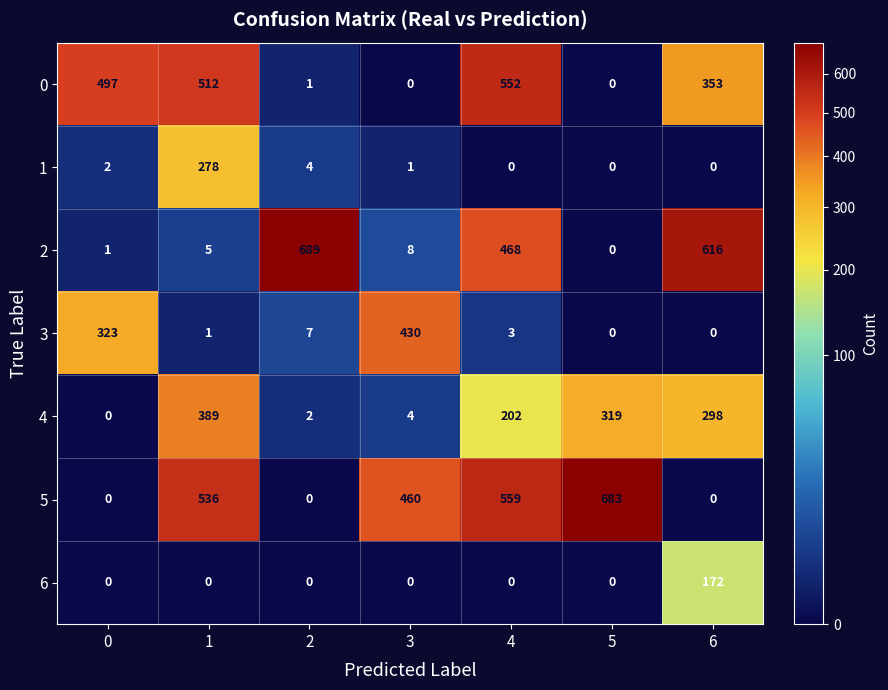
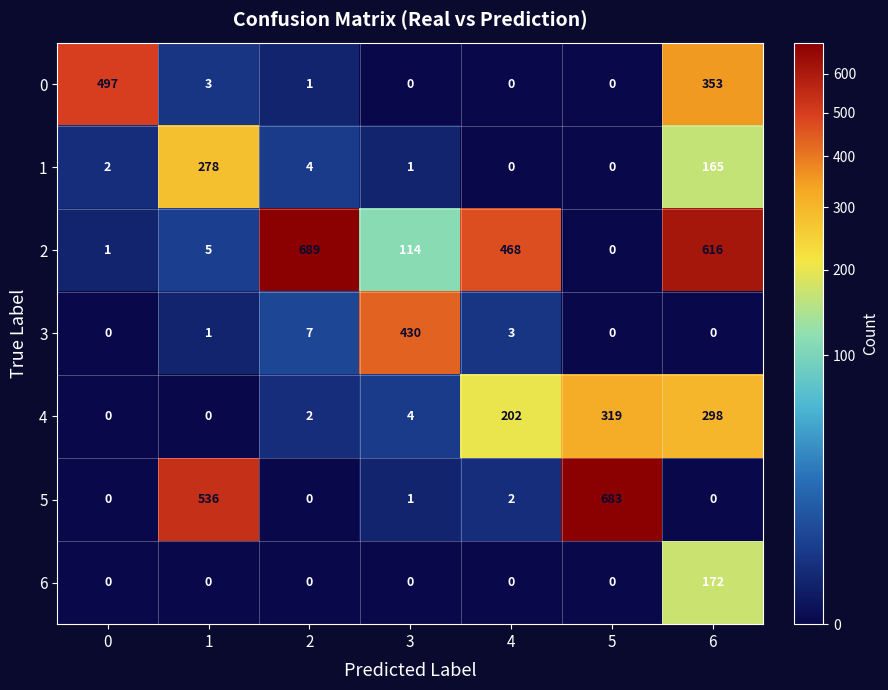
  {
    "0": {
      "0": 497,
-     "1": 512,
+     "1": 3,
      "2": 1,
      "3": 0,
-     "4": 552,
+     "4": 0,
      "5": 0,
      "6": 353
    },
    "1": {
      "0": 2,
      "1": 278,
      "2": 4,
      "3": 1,
      "4": 0,
      "5": 0,
-     "6": 0
+     "6": 165
    },
    "2": {
      "0": 1,
      "1": 5,
      "2": 689,
-     "3": 8,
+     "3": 114,
      "4": 468,
      "5": 0,
      "6": 616
    },
    "3": {
-     "0": 323,
+     "0": 0,
      "1": 1,
      "2": 7,
      "3": 430,
      "4": 3,
      "5": 0,
      "6": 0
    },
    "4": {
      "0": 0,
-     "1": 389,
+     "1": 0,
      "2": 2,
      "3": 4,
      "4": 202,
      "5": 319,
      "6": 298
    },
    "5": {
      "0": 0,
      "1": 536,
      "2": 0,
-     "3": 460,
-     "4": 559,
+     "3": 1,
+     "4": 2,
      "5": 683,
      "6": 0
    },
    "6": {
      "0": 0,
      "1": 0,
      "2": 0,
      "3": 0,
      "4": 0,
      "5": 0,
      "6": 172
    }
  }
